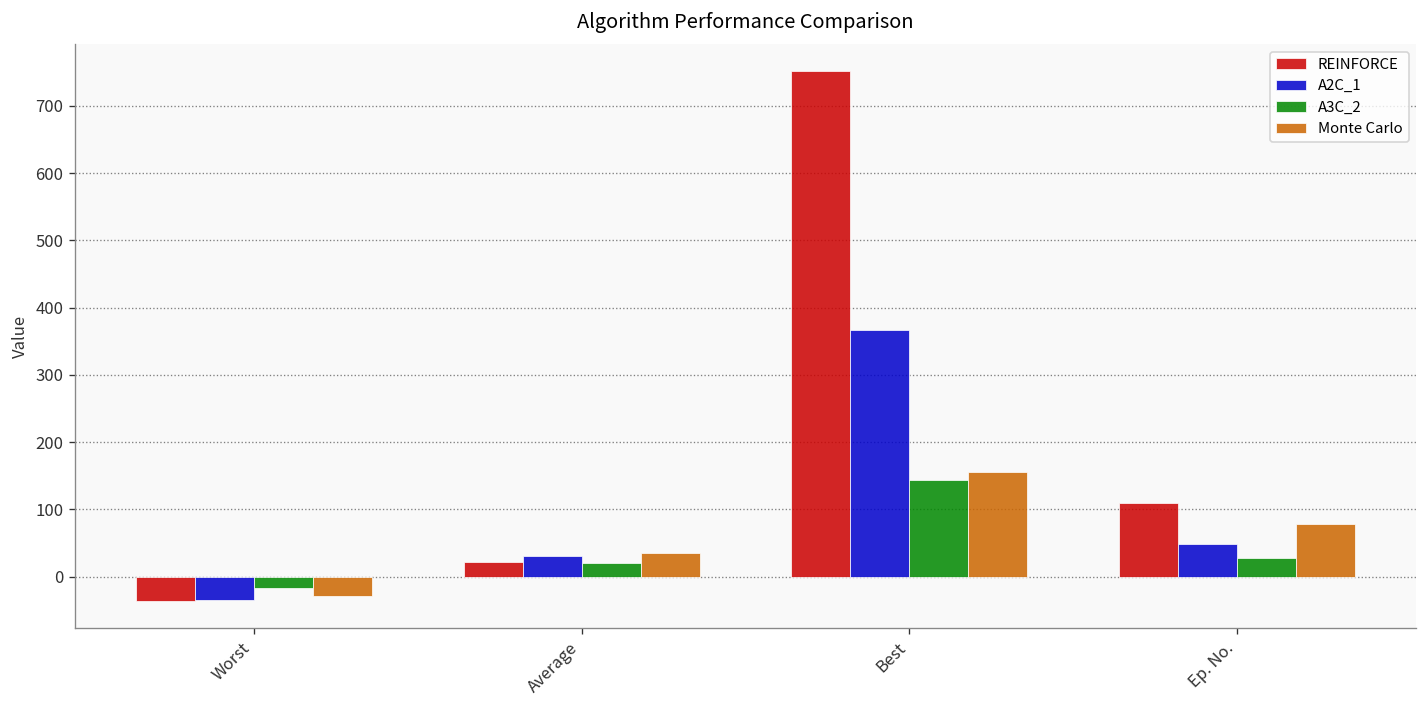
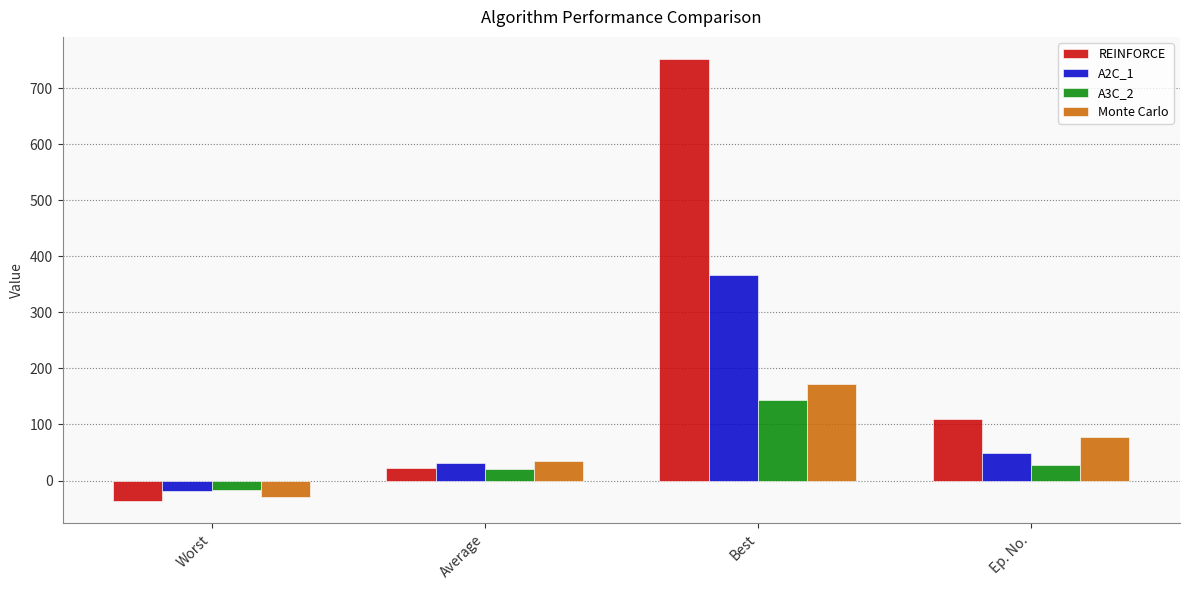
  {
    "REINFORCE": {
      "Worst": -40,
      "Average": 20,
      "Best": 750,
      "Ep. No.": 110
    },
    "A2C_1": {
-     "Worst": -30,
+     "Worst": -20,
      "Average": 30,
      "Best": 370,
      "Ep. No.": 50
    },
    "A3C_2": {
      "Worst": -20,
      "Average": 20,
      "Best": 140,
      "Ep. No.": 30
    },
    "Monte Carlo": {
      "Worst": -30,
      "Average": 40,
-     "Best": 160,
+     "Best": 170,
      "Ep. No.": 80
    }
  }
